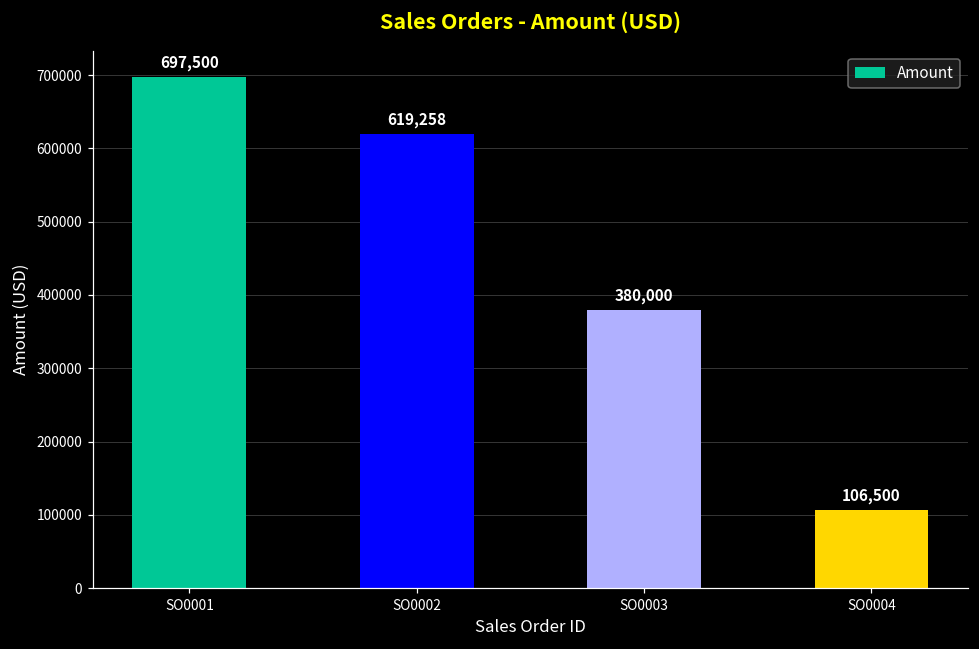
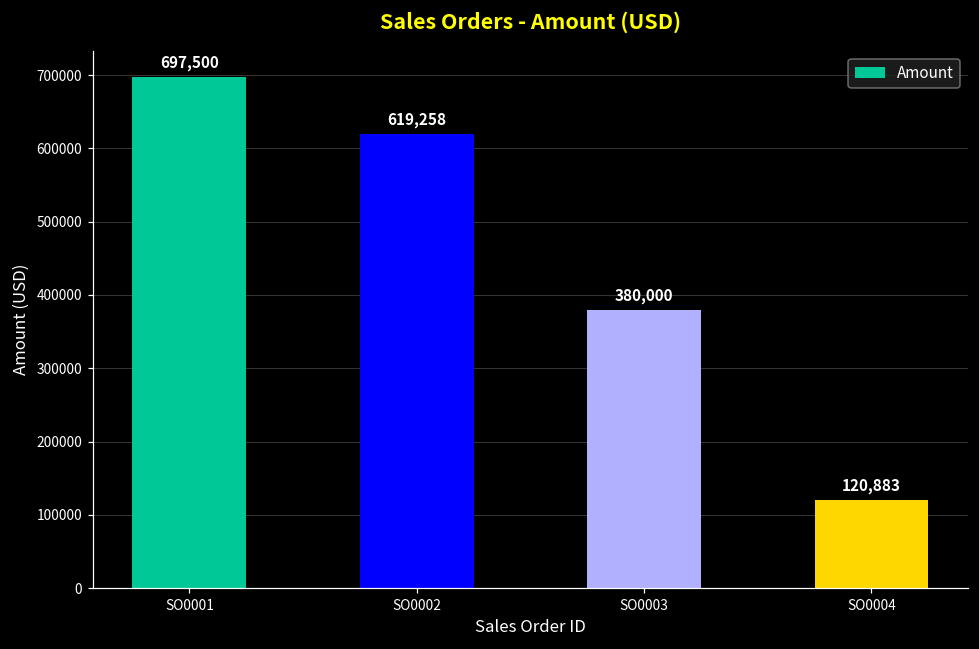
  {
    "SO0001": "697,500",
    "SO0002": "619,258",
    "SO0003": "380,000",
-   "SO0004": "106,500"
+   "SO0004": "120,883"
  }
